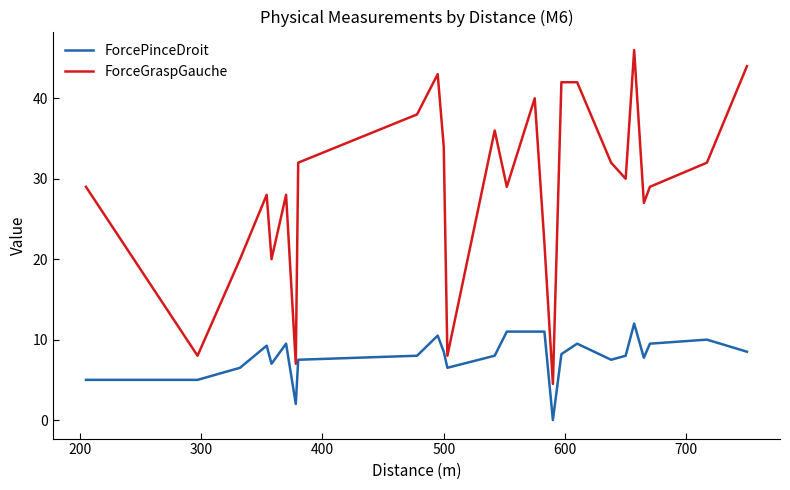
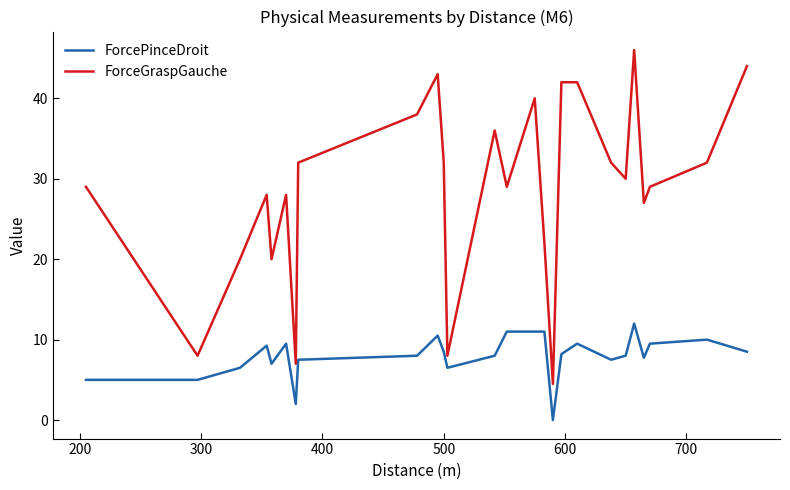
  {
    "ForcePinceDroit": {
      "500": 9
    },
    "ForceGraspGauche": {
-     "500": 34
+     "500": 32
    }
  }
